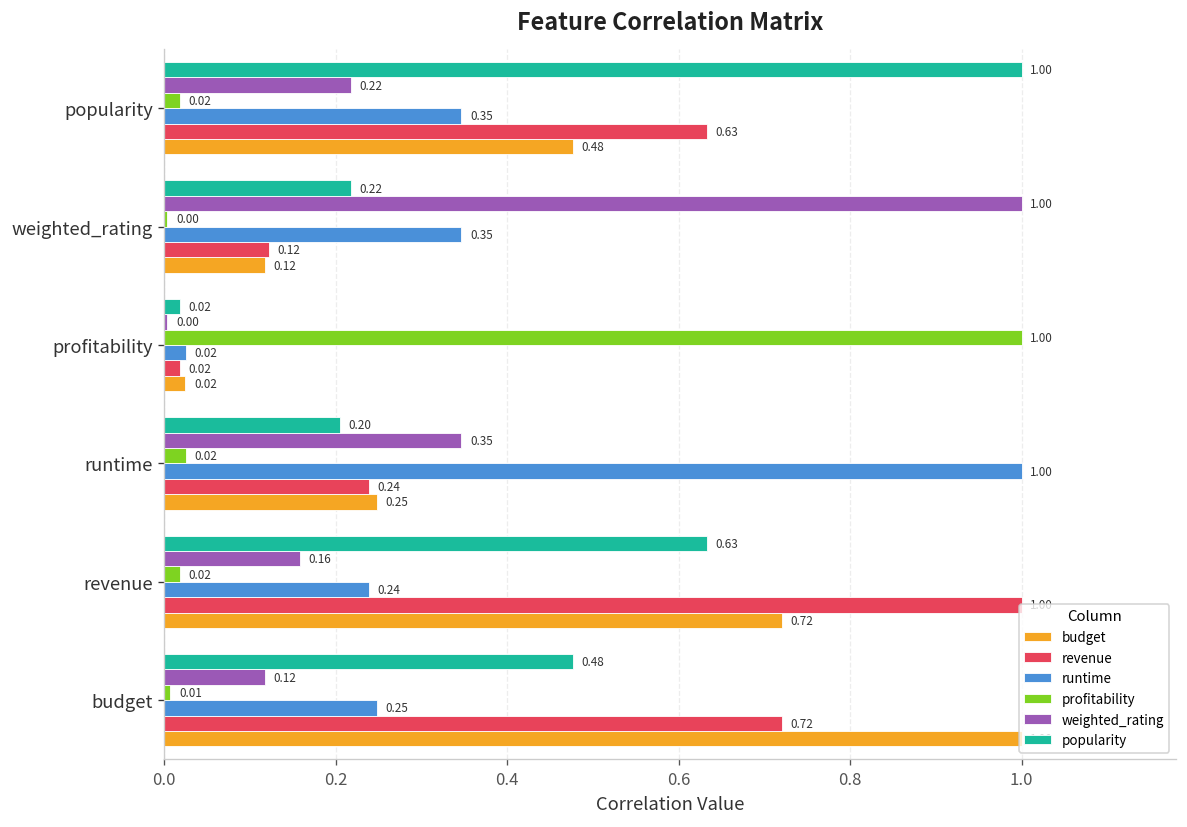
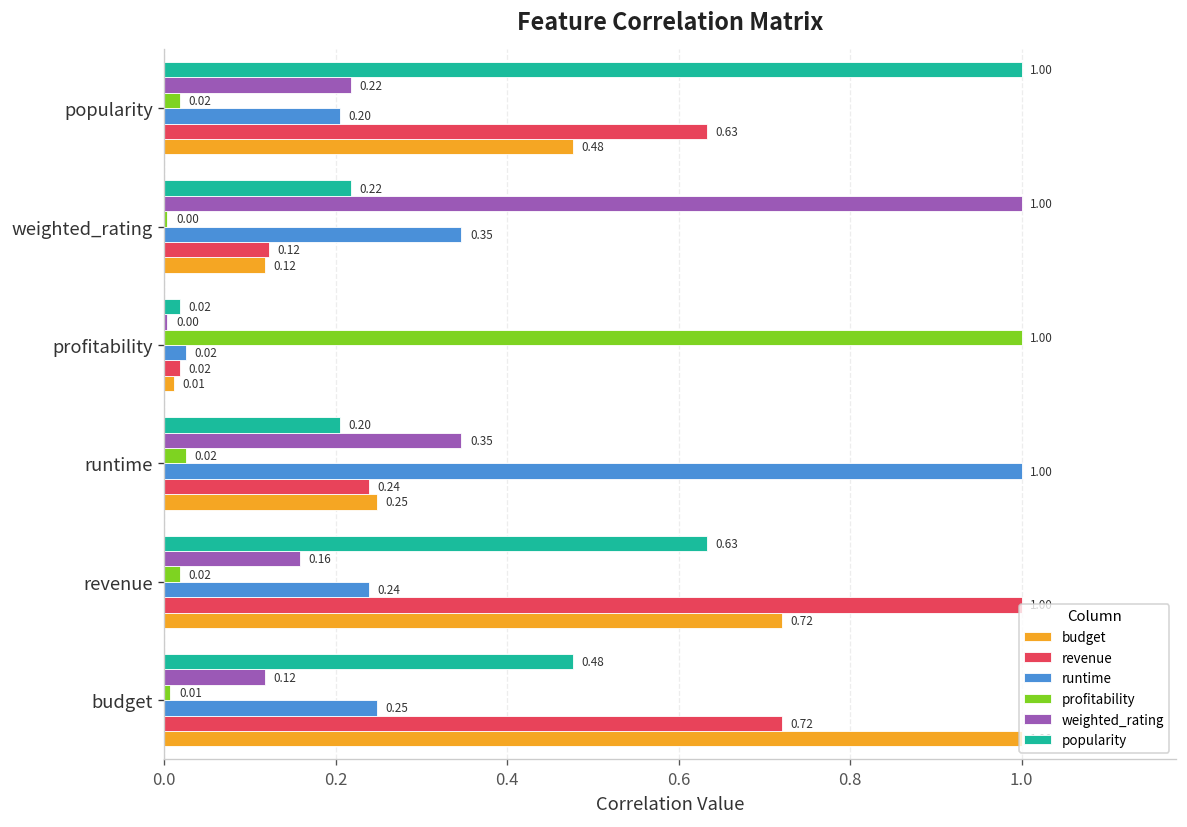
  {
    "budget": {
      "popularity": 0.48,
      "weighted_rating": 0.12,
-     "profitability": 0.02,
+     "profitability": 0.01,
      "runtime": 0.25,
      "revenue": 0.72
    },
    "revenue": {
      "popularity": 0.63,
      "weighted_rating": 0.12,
      "profitability": 0.02,
      "runtime": 0.24,
      "revenue": 1.00,
      "budget": 0.72
    },
    "runtime": {
-     "popularity": 0.35,
+     "popularity": 0.20,
      "weighted_rating": 0.35,
      "profitability": 0.02,
      "runtime": 1.00,
      "revenue": 0.24,
      "budget": 0.25
    },
    "profitability": {
      "popularity": 0.02,
      "weighted_rating": 0.00,
      "profitability": 1.00,
      "runtime": 0.02,
      "revenue": 0.02,
      "budget": 0.01
    },
    "weighted_rating": {
      "popularity": 0.22,
      "weighted_rating": 1.00,
      "profitability": 0.00,
      "runtime": 0.35,
      "revenue": 0.16,
      "budget": 0.12
    },
    "popularity": {
      "popularity": 1.00,
      "weighted_rating": 0.22,
      "profitability": 0.02,
      "runtime": 0.20,
      "revenue": 0.63,
      "budget": 0.48
    }
  }
